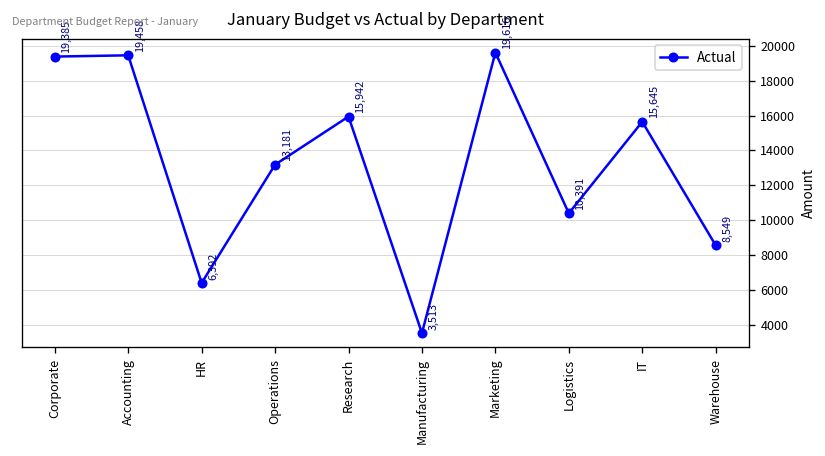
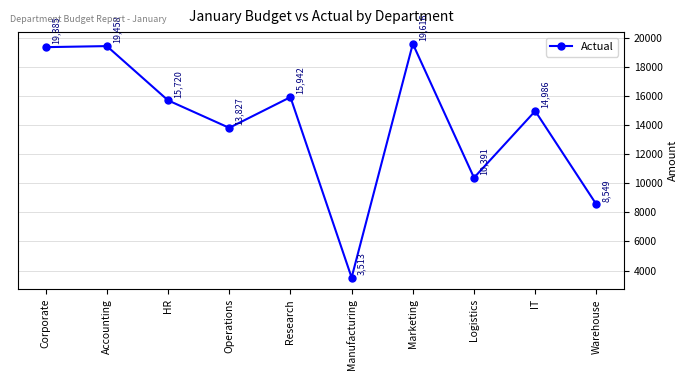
  {
    "Corporate": "19,385",
    "Accounting": "19,458",
-   "HR": "6,392",
-   "Operations": "13,181",
+   "HR": "15,720",
+   "Operations": "13,827",
    "Research": "15,942",
    "Manufacturing": "3,513",
    "Marketing": "19,616",
    "Logistics": "10,391",
-   "IT": "15,645",
+   "IT": "14,986",
    "Warehouse": "8,549"
  }
